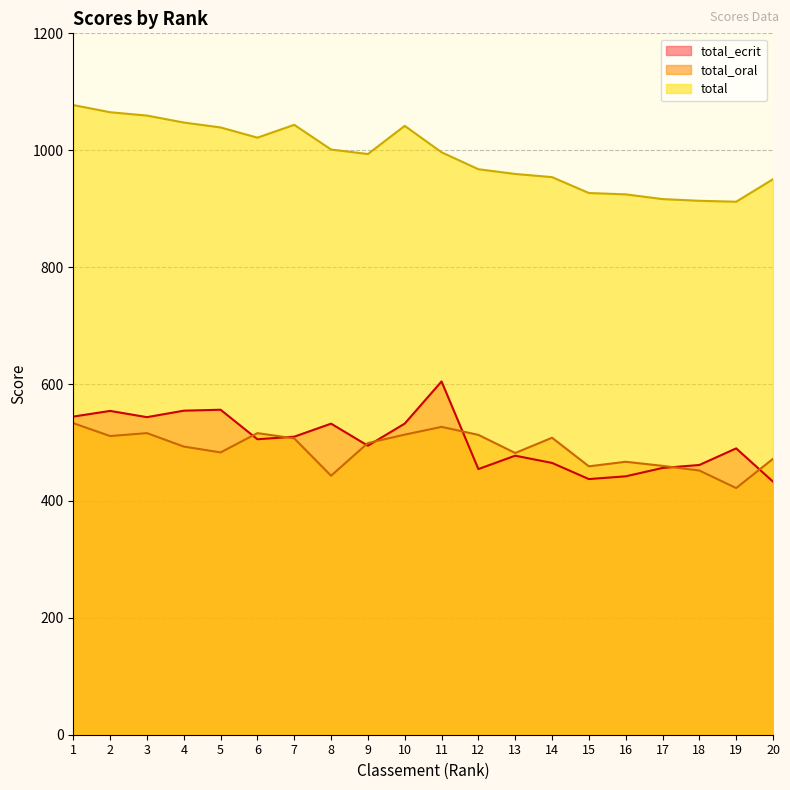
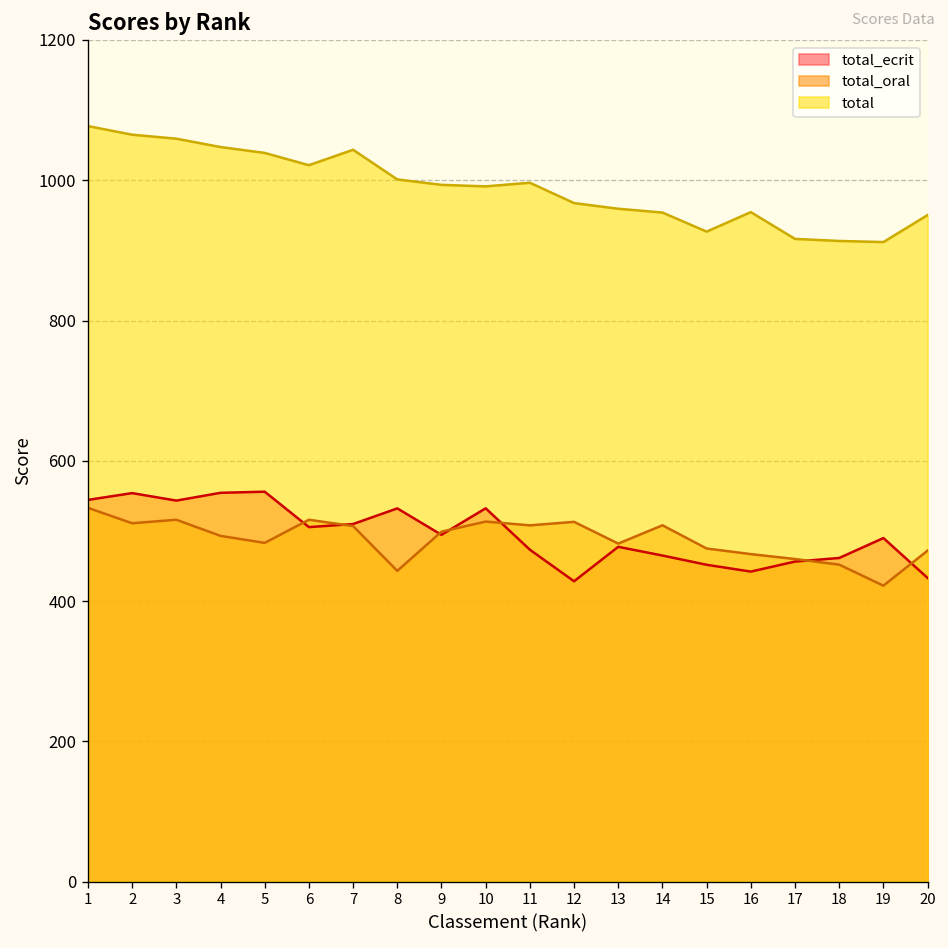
  {
    "total_ecrit": {
      "1": 540,
      "2": 550,
      "3": 540,
      "4": 550,
      "5": 560,
      "6": 510,
      "8": 530,
      "9": 490,
      "10": 530,
-     "11": 600,
-     "12": 450,
+     "11": 470,
+     "12": 430,
      "13": 480,
      "14": 470,
-     "15": 440,
+     "15": 450,
      "16": 440,
      "18": 460,
      "19": 490,
      "20": 430
    },
    "total_oral": {
      "1": 530,
      "2": 510,
      "3": 520,
      "4": 490,
      "5": 480,
      "6": 520,
      "8": 440,
      "9": 500,
      "10": 510,
-     "11": 530,
+     "11": 510,
      "12": 510,
      "13": 480,
      "14": 510,
-     "15": 460,
+     "15": 480,
      "16": 470,
      "18": 450,
      "19": 420,
      "20": 470
    },
    "total": {
      "1": 1080,
      "2": 1070,
      "3": 1060,
      "4": 1050,
      "5": 1040,
      "6": 1020,
      "7": 1040,
      "8": 1000,
      "9": 990,
-     "10": 1040,
+     "10": 990,
      "11": 1000,
      "12": 970,
      "13": 960,
      "14": 950,
      "15": 930,
-     "16": 920,
+     "16": 950,
      "17": 920,
      "18": 910,
      "19": 910,
      "20": 950
    }
  }
